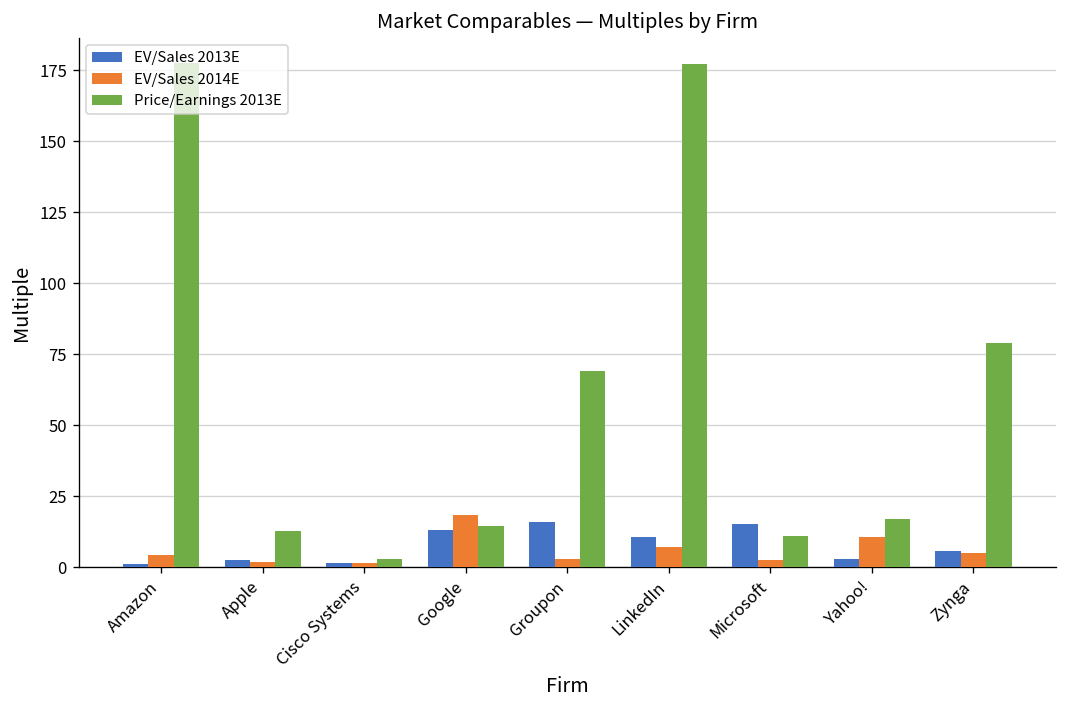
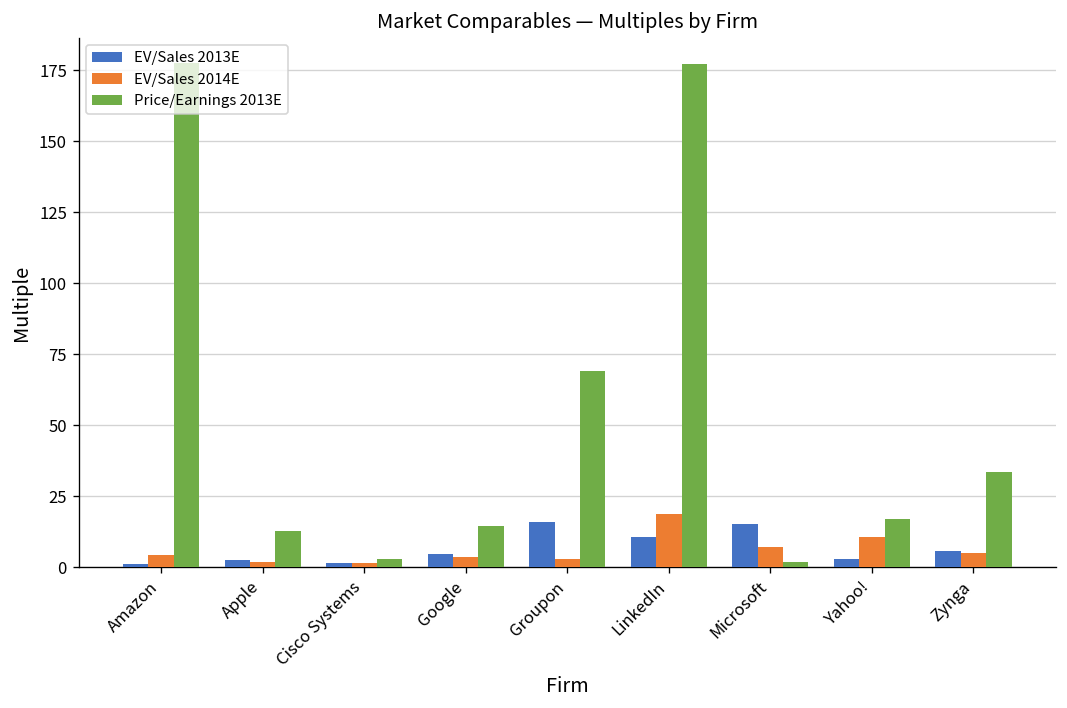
  {
    "EV/Sales 2013E": {
      "Amazon": 1,
      "Apple": 2,
      "Cisco Systems": 2,
-     "Google": 13,
+     "Google": 5,
      "Groupon": 16,
      "LinkedIn": 11,
      "Microsoft": 15,
      "Yahoo!": 3,
      "Zynga": 6
    },
    "EV/Sales 2014E": {
      "Amazon": 4,
      "Apple": 2,
      "Cisco Systems": 1,
-     "Google": 18,
+     "Google": 4,
      "Groupon": 3,
-     "LinkedIn": 7,
-     "Microsoft": 2,
+     "LinkedIn": 19,
+     "Microsoft": 7,
      "Yahoo!": 11,
      "Zynga": 5
    },
    "Price/Earnings 2013E": {
      "Apple": 13,
      "Cisco Systems": 3,
      "Google": 14,
      "Groupon": 69,
      "LinkedIn": 177,
-     "Microsoft": 11,
+     "Microsoft": 2,
      "Yahoo!": 17,
-     "Zynga": 79
+     "Zynga": 33
    }
  }
